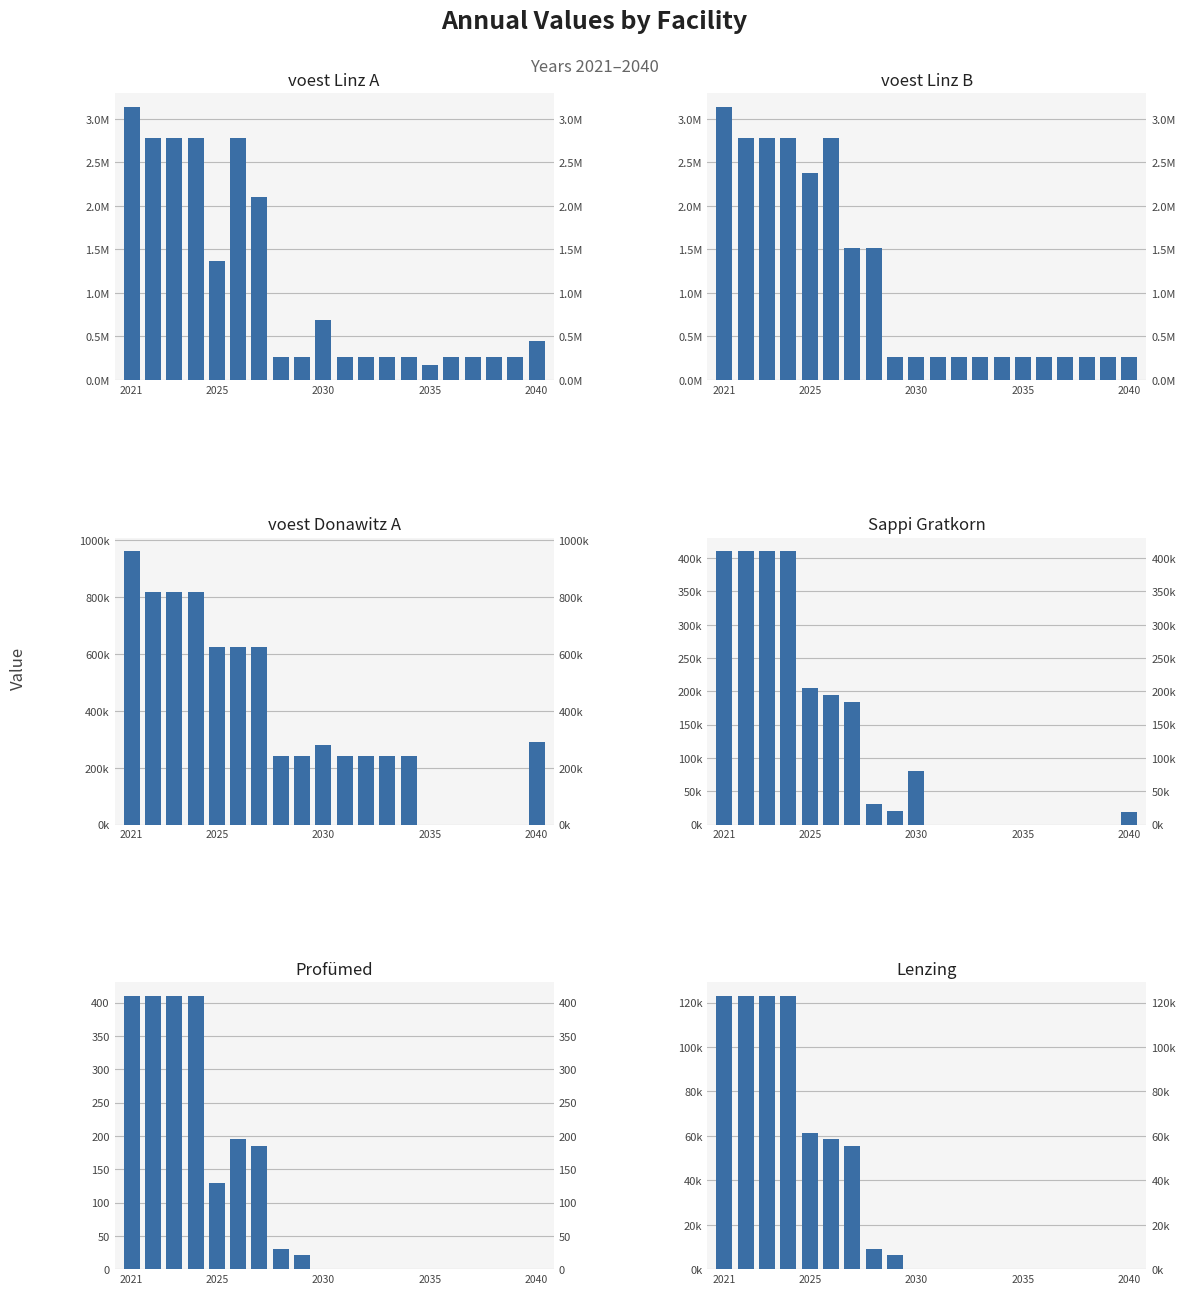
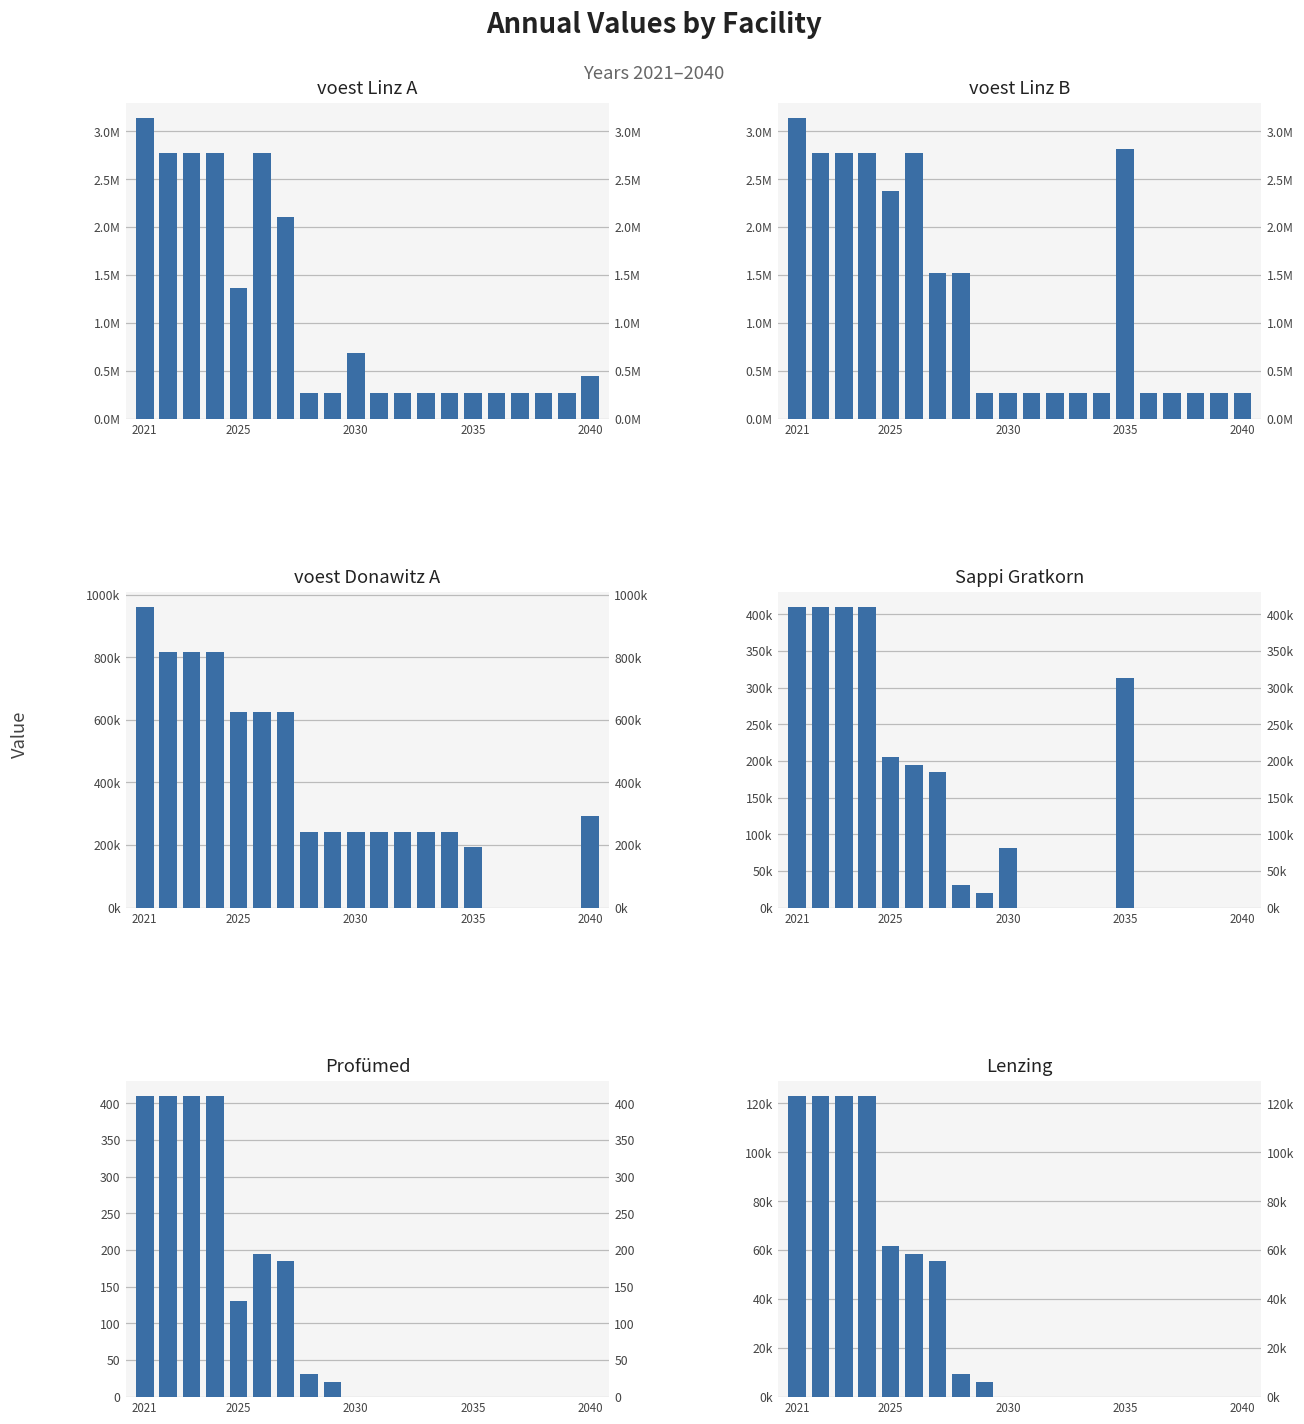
  {
    "voest Linz A": {
      "2021": 3100000,
      "2025": 1400000,
      "2030": 700000,
-     "2035": 200000,
+     "2035": 300000,
      "2040": 400000
    },
    "voest Linz B": {
      "2021": 3100000,
      "2025": 2400000,
      "2030": 300000,
-     "2035": 300000,
+     "2035": 2800000,
      "2040": 300000
    },
    "voest Donawitz A": {
      "2021": 960000,
      "2025": 620000,
-     "2030": 280000,
-     "2035": 0,
+     "2030": 240000,
+     "2035": 190000,
      "2040": 290000
    },
    "Sappi Gratkorn": {
      "2021": 410000,
      "2025": 210000,
      "2030": 80000,
-     "2035": 0,
-     "2040": 20000
+     "2035": 310000,
+     "2040": 0
    },
    "Profümed": {
      "2021": 410,
      "2025": 130,
      "2030": 0,
      "2035": 0,
      "2040": 0
    },
    "Lenzing": {
      "2021": 123000,
      "2025": 61000,
      "2030": 0,
      "2035": 0,
      "2040": 0
    }
  }
